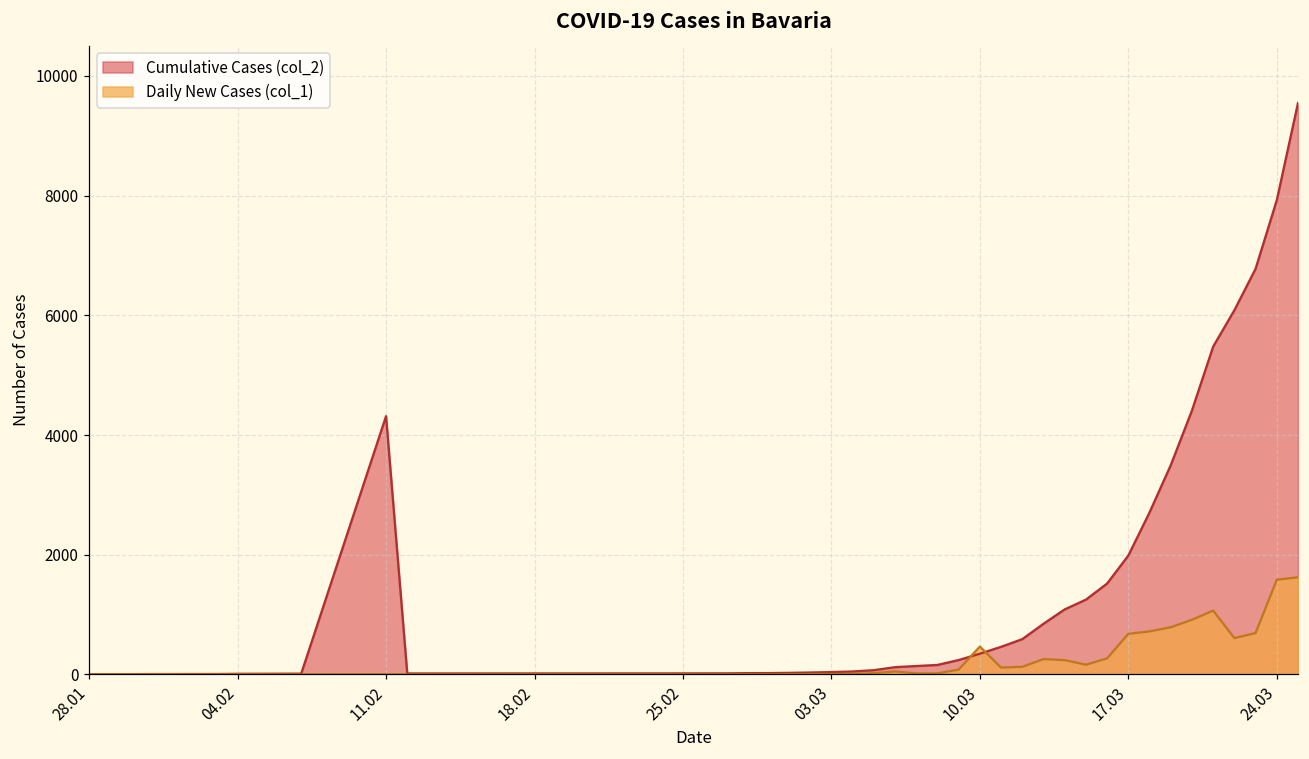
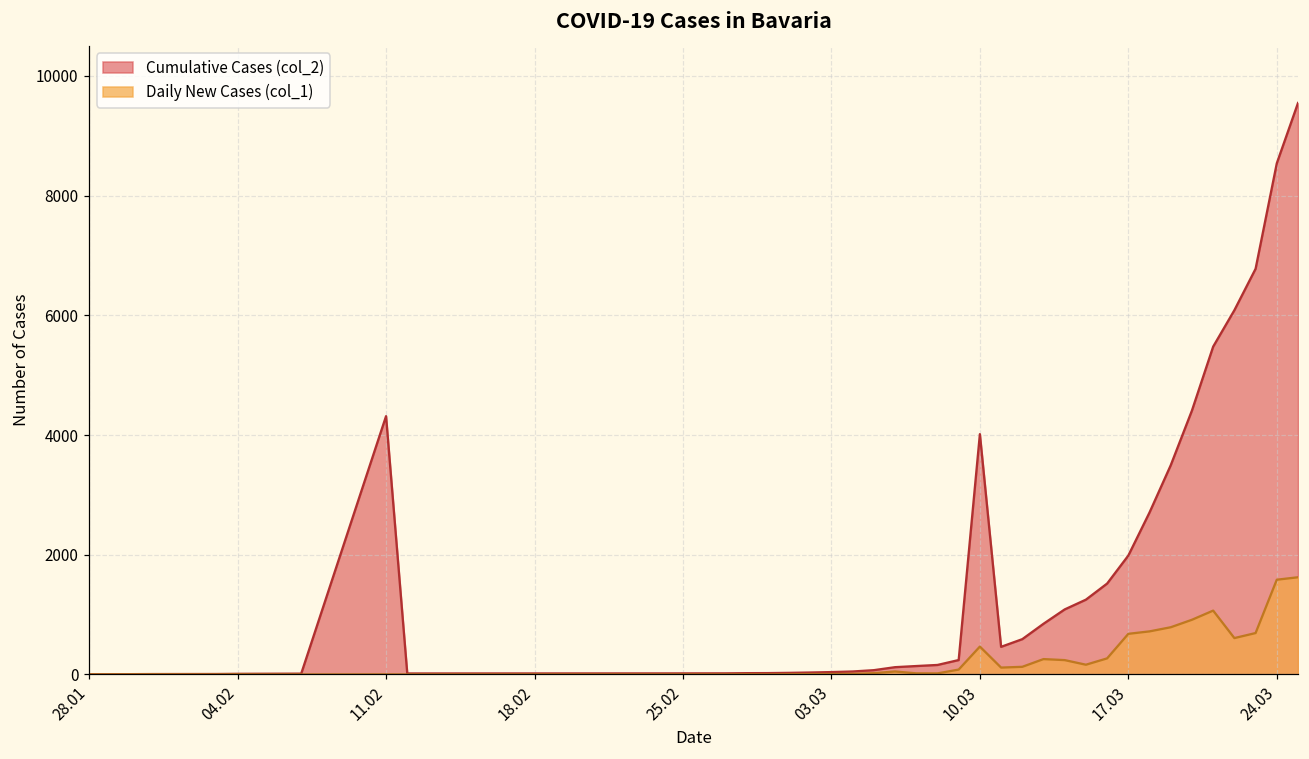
  {
    "Cumulative Cases (col_2)": {
      "11.02": 4300,
-     "10.03": 300,
+     "10.03": 4000,
      "17.03": 2000,
-     "24.03": 7900
+     "24.03": 8500
    },
    "Daily New Cases (col_1)": {
      "11.02": 0,
      "10.03": 500,
      "17.03": 700,
      "24.03": 1600
    }
  }
